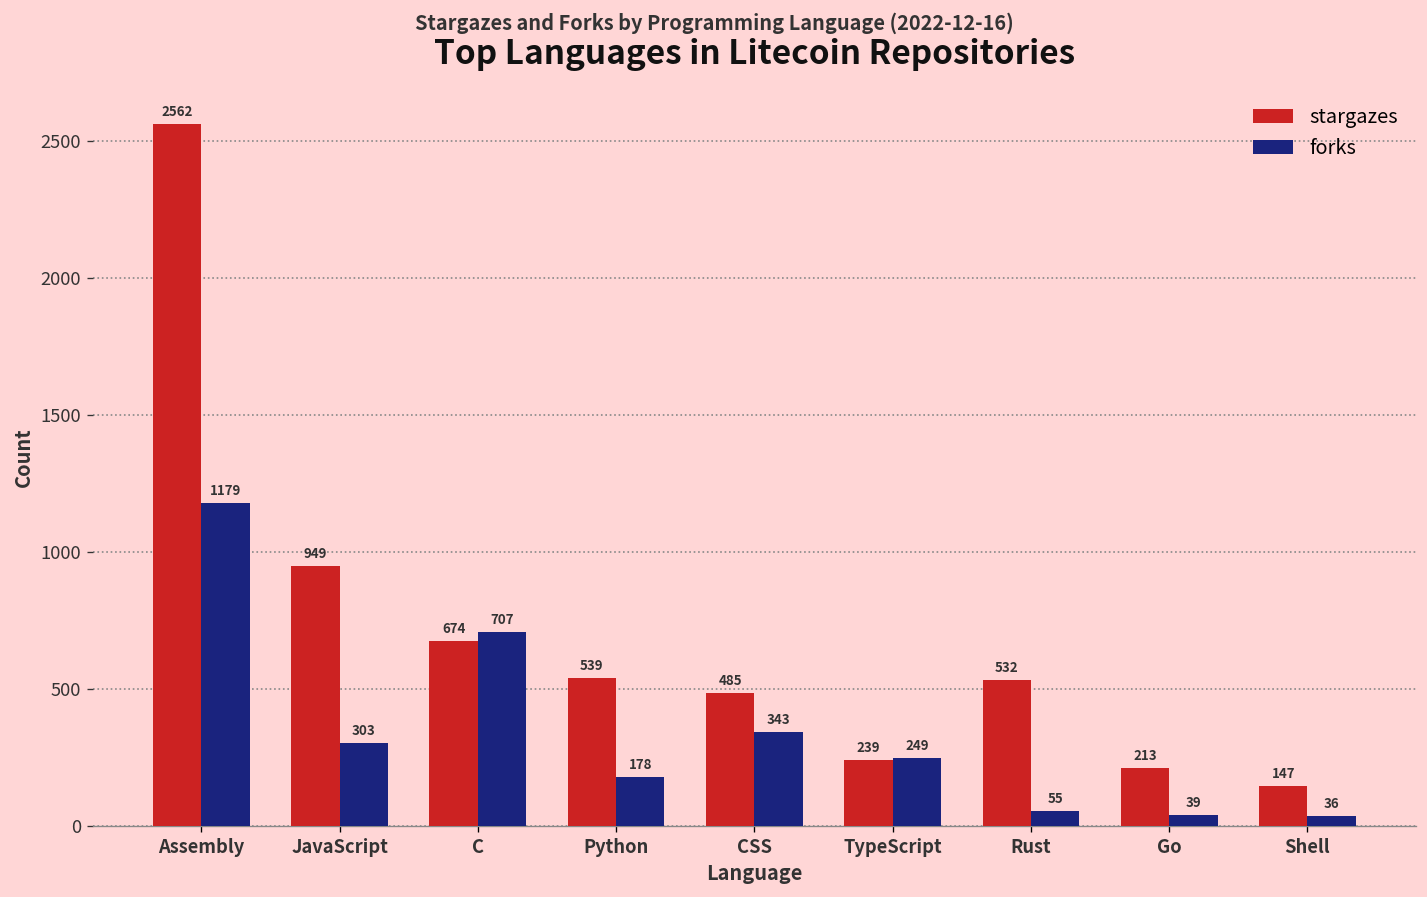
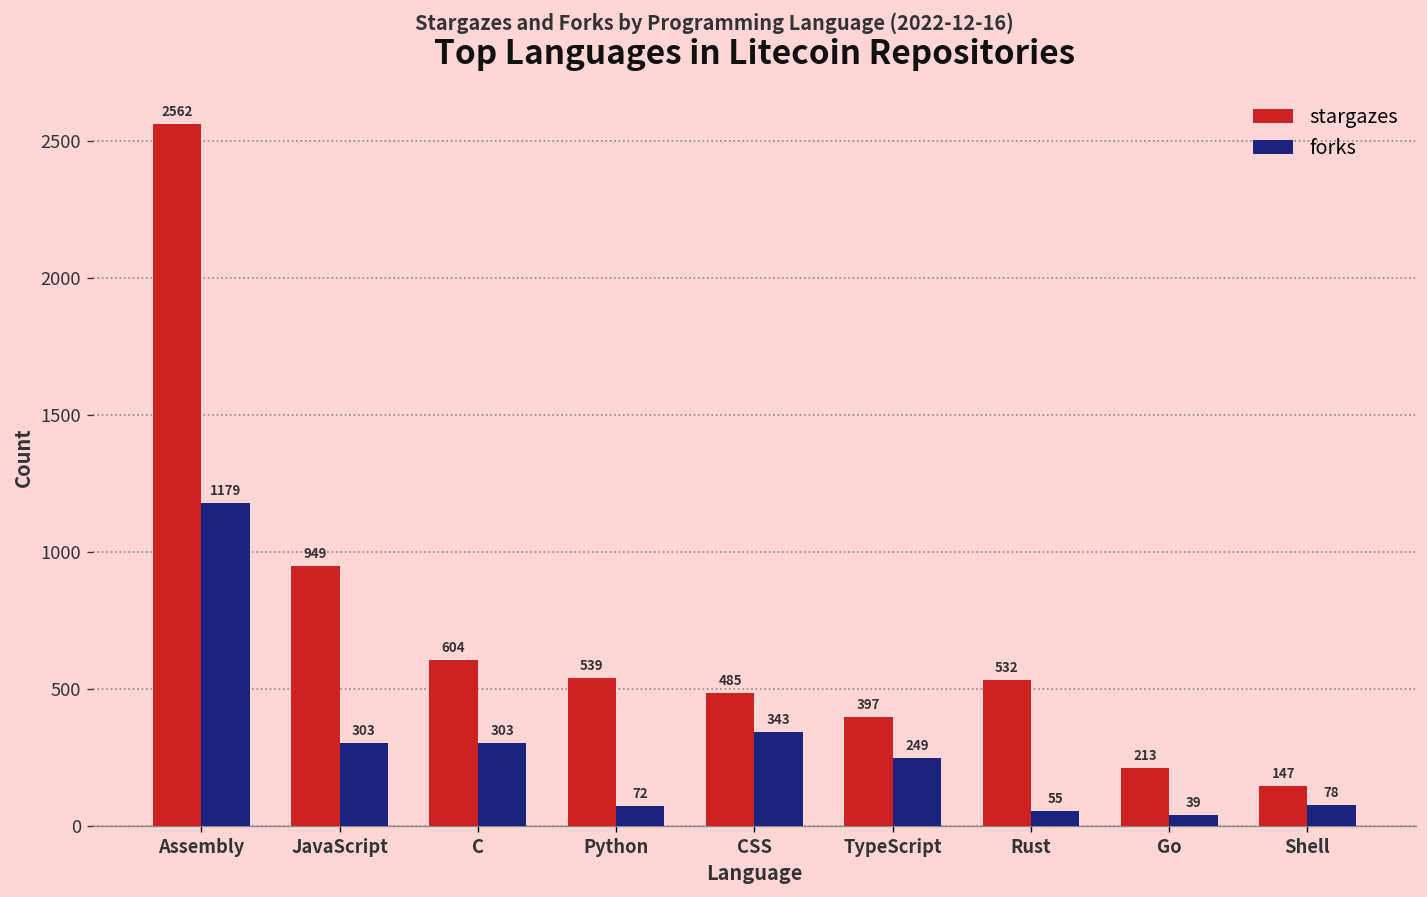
  {
    "stargazes": {
      "Assembly": 2562,
      "JavaScript": 949,
-     "C": 674,
+     "C": 604,
      "Python": 539,
      "CSS": 485,
-     "TypeScript": 239,
+     "TypeScript": 397,
      "Rust": 532,
      "Go": 213,
      "Shell": 147
    },
    "forks": {
      "Assembly": 1179,
      "JavaScript": 303,
-     "C": 707,
-     "Python": 178,
+     "C": 303,
+     "Python": 72,
      "CSS": 343,
      "TypeScript": 249,
      "Rust": 55,
      "Go": 39,
-     "Shell": 36
+     "Shell": 78
    }
  }
